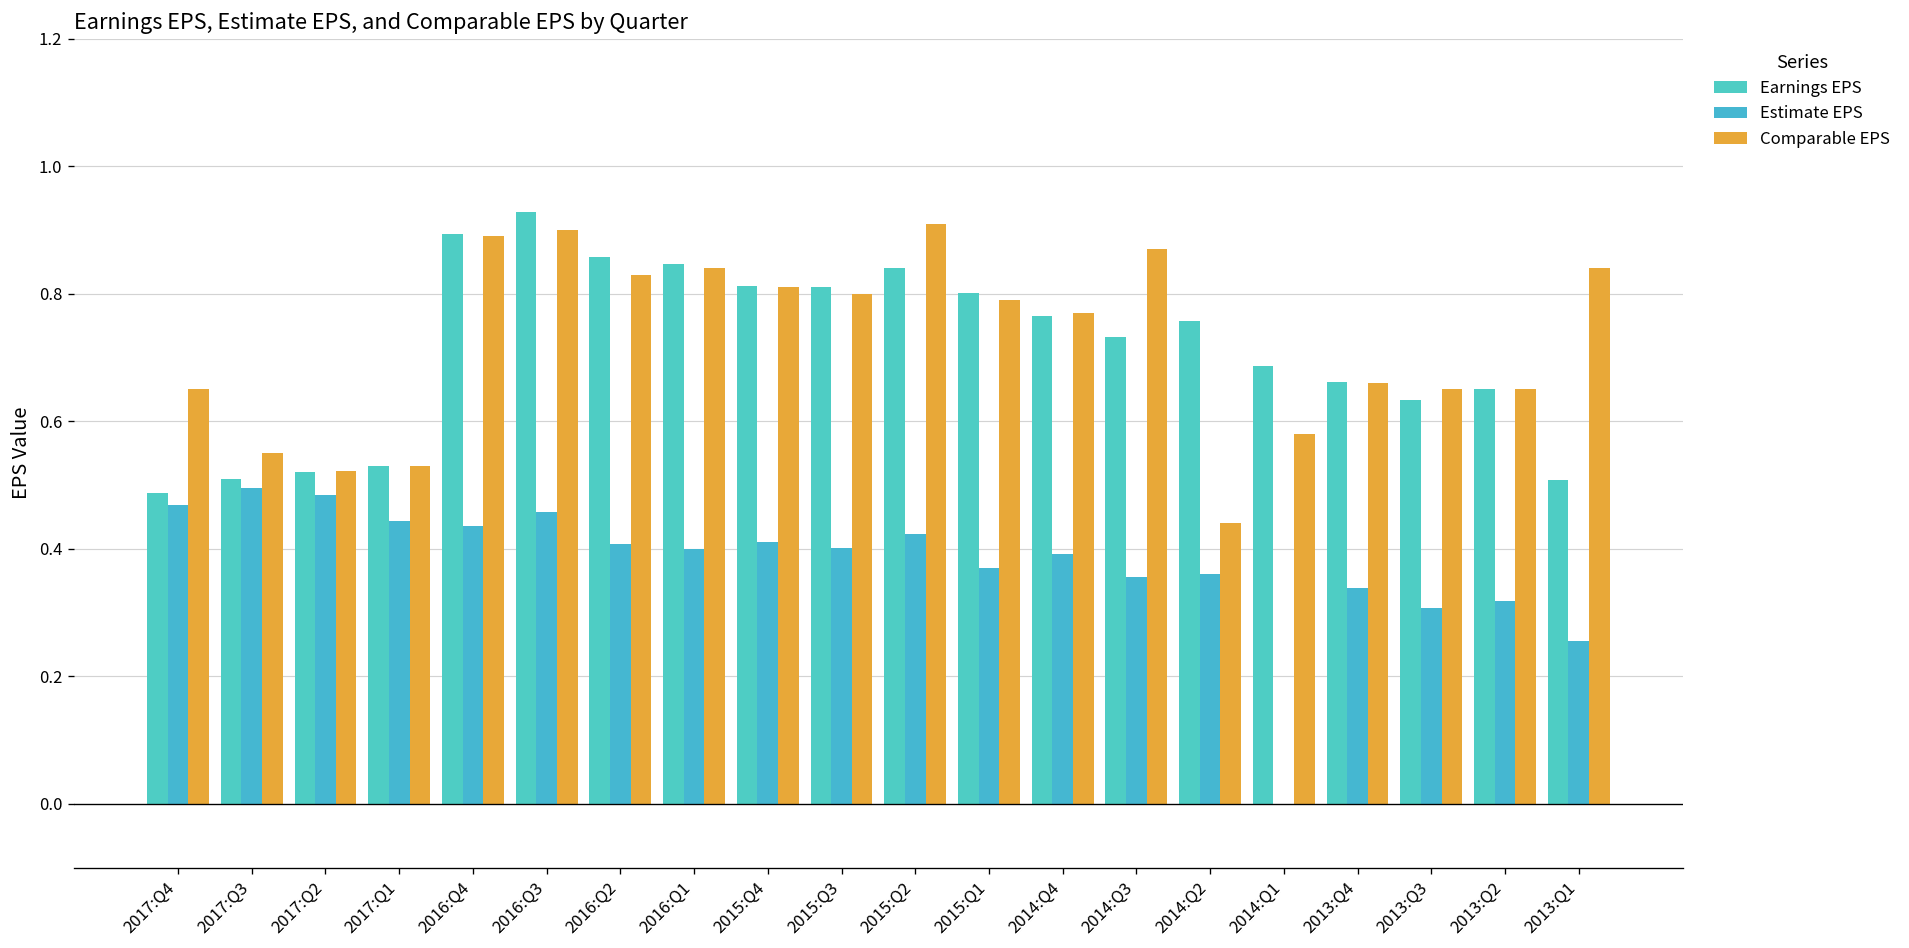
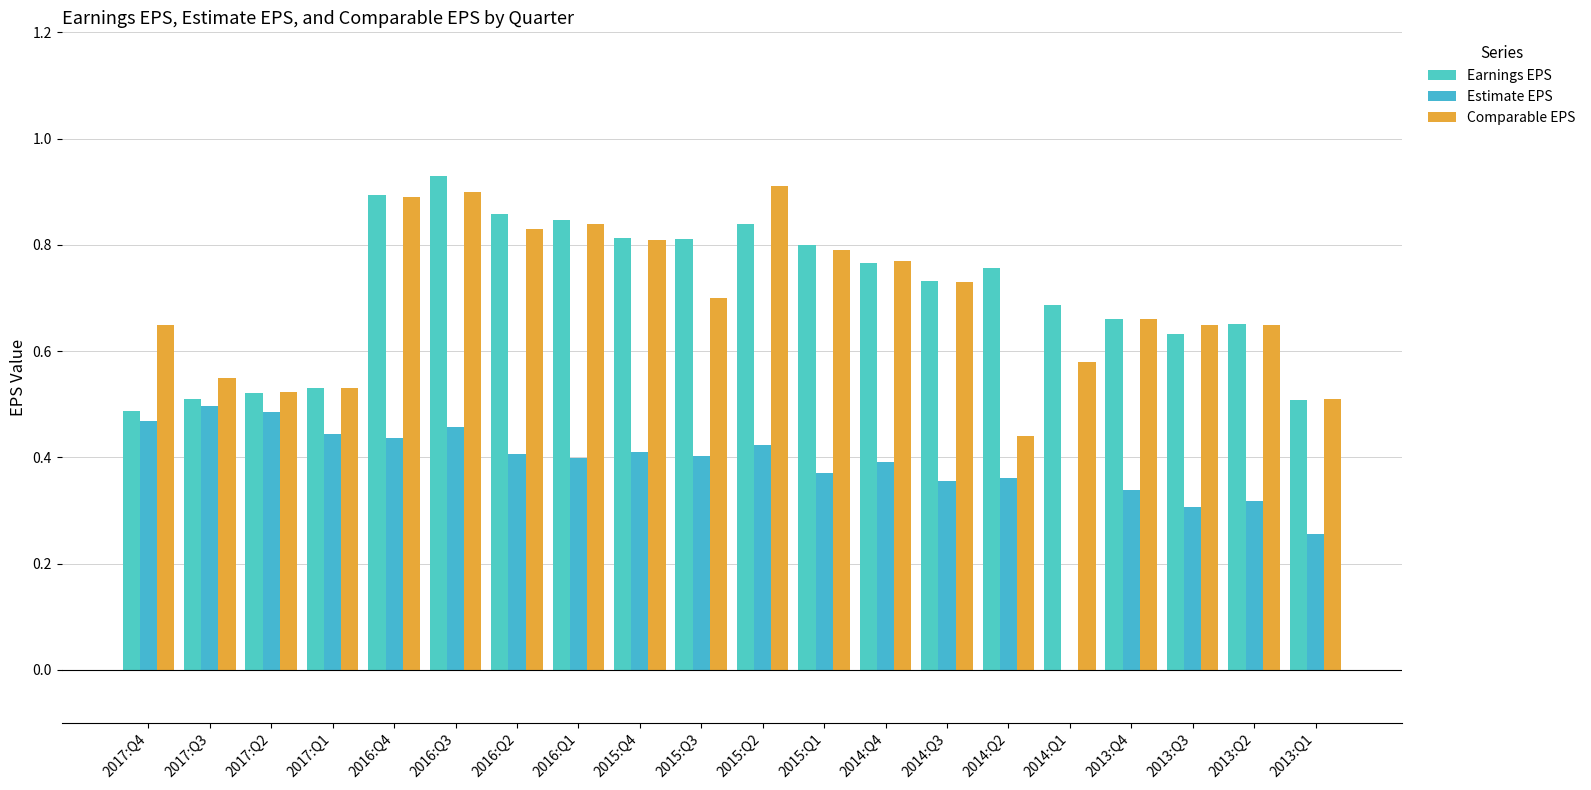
  {
    "Comparable EPS": {
      "2017:Q4": 0.65,
      "2017:Q3": 0.55,
      "2017:Q2": 0.52,
      "2017:Q1": 0.53,
      "2016:Q4": 0.89,
      "2016:Q3": 0.90,
      "2016:Q2": 0.83,
      "2016:Q1": 0.84,
      "2015:Q4": 0.81,
-     "2015:Q3": 0.8,
+     "2015:Q3": 0.7,
      "2015:Q2": 0.91,
      "2015:Q1": 0.79,
      "2014:Q4": 0.77,
-     "2014:Q3": 0.87,
+     "2014:Q3": 0.73,
      "2014:Q2": 0.44,
      "2014:Q1": 0.58,
      "2013:Q4": 0.66,
      "2013:Q3": 0.65,
      "2013:Q2": 0.65,
-     "2013:Q1": 0.84
+     "2013:Q1": 0.51
    }
  }
